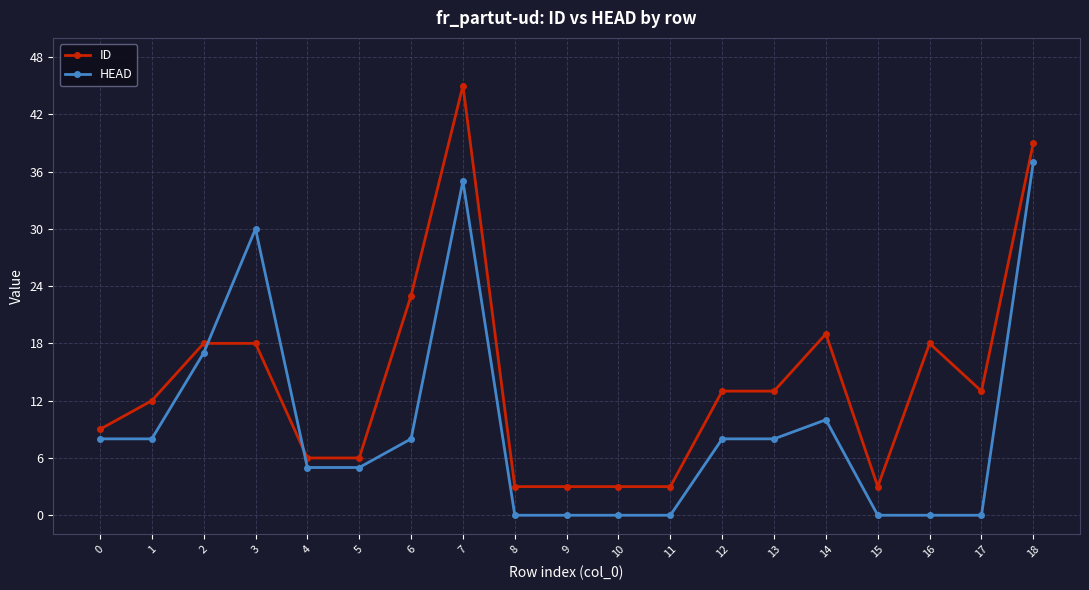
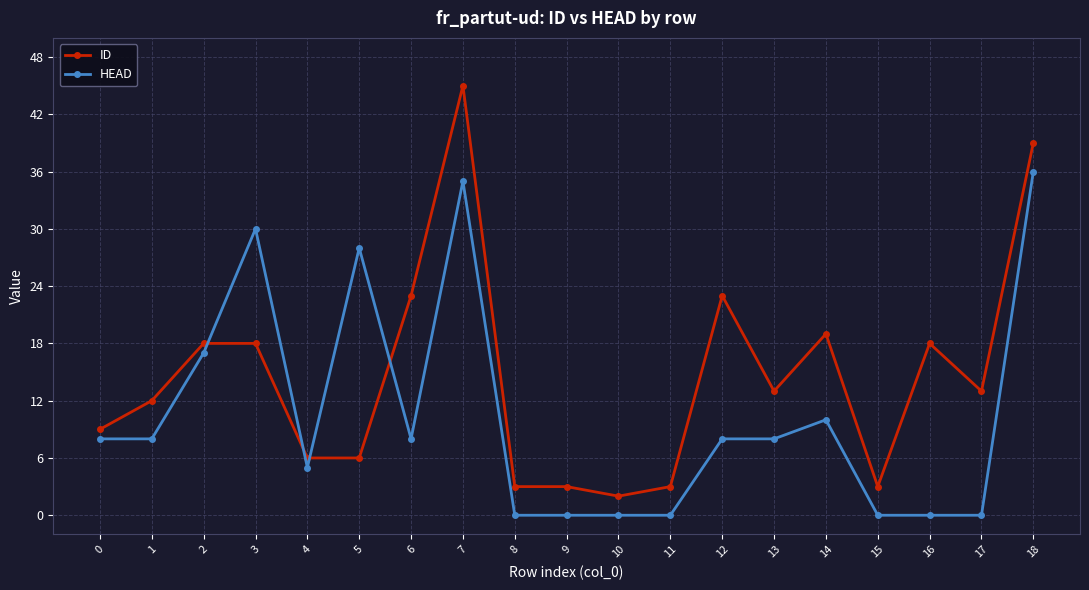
  {
    "ID": {
      "0": 9,
      "1": 12,
      "2": 18,
      "3": 18,
      "4": 6,
      "5": 6,
      "6": 23,
      "7": 45,
      "8": 3,
      "9": 3,
-     "10": 3,
+     "10": 2,
      "11": 3,
-     "12": 13,
+     "12": 23,
      "13": 13,
      "14": 19,
      "15": 3,
      "16": 18,
      "17": 13,
      "18": 39
    },
    "HEAD": {
      "0": 8,
      "1": 8,
      "2": 17,
      "3": 30,
      "4": 5,
-     "5": 5,
+     "5": 28,
      "6": 8,
      "7": 35,
      "8": 0,
      "9": 0,
      "10": 0,
      "11": 0,
      "12": 8,
      "13": 8,
      "14": 10,
      "15": 0,
      "16": 0,
      "17": 0,
-     "18": 37
+     "18": 36
    }
  }
